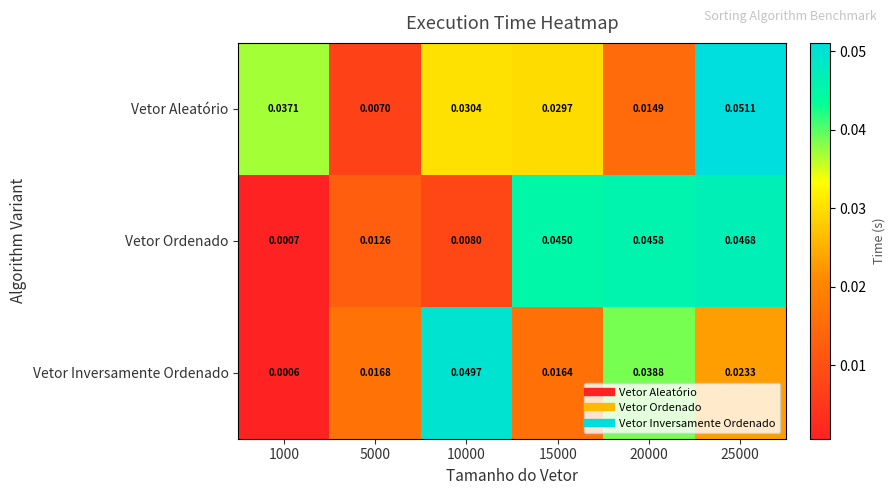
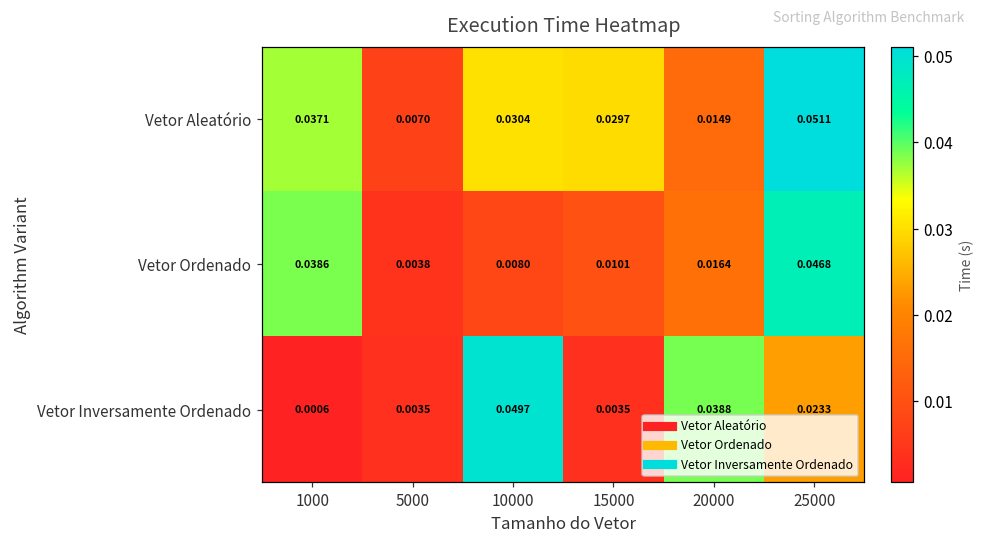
  {
    "Vetor Aleatório": {
      "1000": 0.0371,
      "5000": 0.0070,
      "10000": 0.0304,
      "15000": 0.0297,
      "20000": 0.0149,
      "25000": 0.0511
    },
    "Vetor Ordenado": {
-     "1000": 0.0007,
-     "5000": 0.0126,
+     "1000": 0.0386,
+     "5000": 0.0038,
      "10000": 0.0080,
-     "15000": 0.0450,
-     "20000": 0.0458,
+     "15000": 0.0101,
+     "20000": 0.0164,
      "25000": 0.0468
    },
    "Vetor Inversamente Ordenado": {
      "1000": 0.0006,
-     "5000": 0.0168,
+     "5000": 0.0035,
      "10000": 0.0497,
-     "15000": 0.0164,
+     "15000": 0.0035,
      "20000": 0.0388,
      "25000": 0.0233
    }
  }
